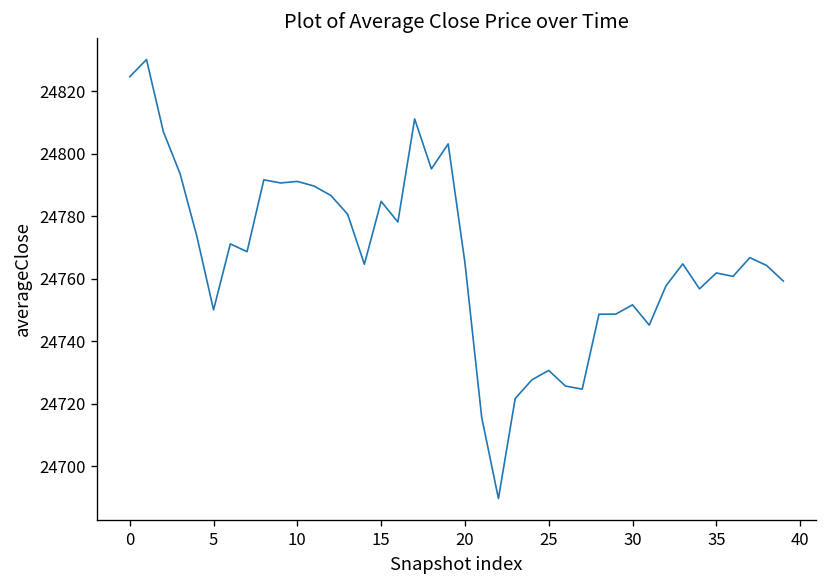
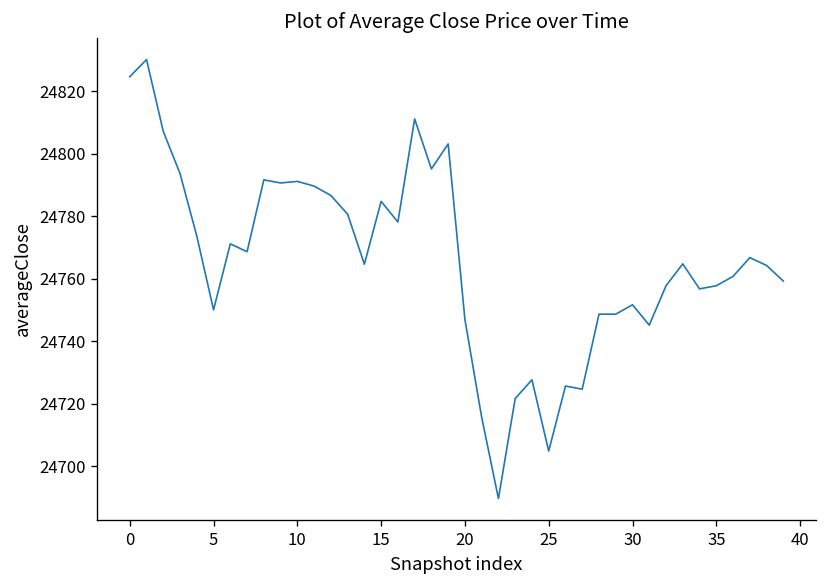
  {
    "0": 24825,
    "5": 24750,
    "10": 24791,
    "15": 24785,
-   "20": 24765,
-   "25": 24731,
+   "20": 24747,
+   "25": 24705,
    "30": 24752,
-   "35": 24762
+   "35": 24758
  }
